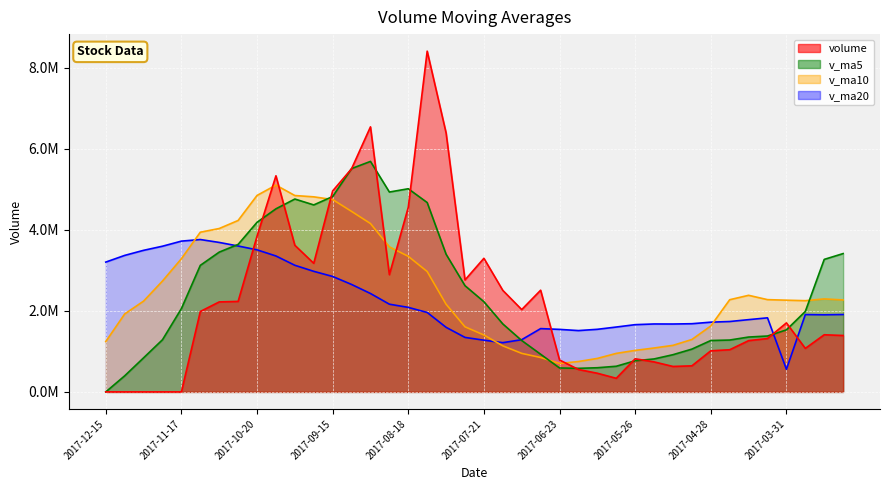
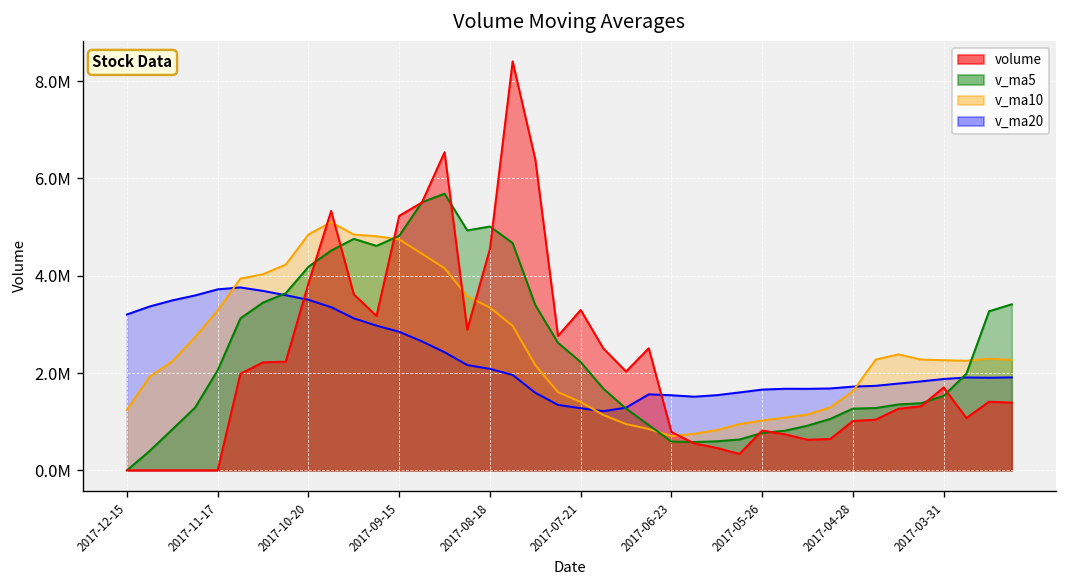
  {
    "v_ma20": {
      "2017-12-15": 3200000,
      "2017-11-17": 3700000,
      "2017-10-20": 3500000,
      "2017-09-15": 2800000,
      "2017-08-18": 2100000,
      "2017-07-21": 1300000,
      "2017-06-23": 1500000,
      "2017-05-26": 1700000,
      "2017-04-28": 1700000,
-     "2017-03-31": 600000
+     "2017-03-31": 1900000
    },
    "v_ma10": {
      "2017-12-15": 1200000,
      "2017-11-17": 3300000,
      "2017-10-20": 4800000,
      "2017-09-15": 4700000,
      "2017-08-18": 3300000,
      "2017-07-21": 1400000,
      "2017-06-23": 700000,
      "2017-05-26": 1000000,
      "2017-04-28": 1600000,
      "2017-03-31": 2300000
    },
    "v_ma5": {
      "2017-11-17": 2100000,
      "2017-10-20": 4200000,
      "2017-09-15": 4800000,
      "2017-08-18": 5000000,
      "2017-07-21": 2200000,
      "2017-06-23": 600000,
      "2017-04-28": 1300000,
      "2017-03-31": 1500000
    },
    "volume": {
      "2017-11-17": 0,
      "2017-10-20": 3800000,
-     "2017-09-15": 5000000,
+     "2017-09-15": 5200000,
      "2017-08-18": 4600000,
      "2017-07-21": 3300000,
      "2017-06-23": 800000,
      "2017-04-28": 1000000,
      "2017-03-31": 1700000
    }
  }
